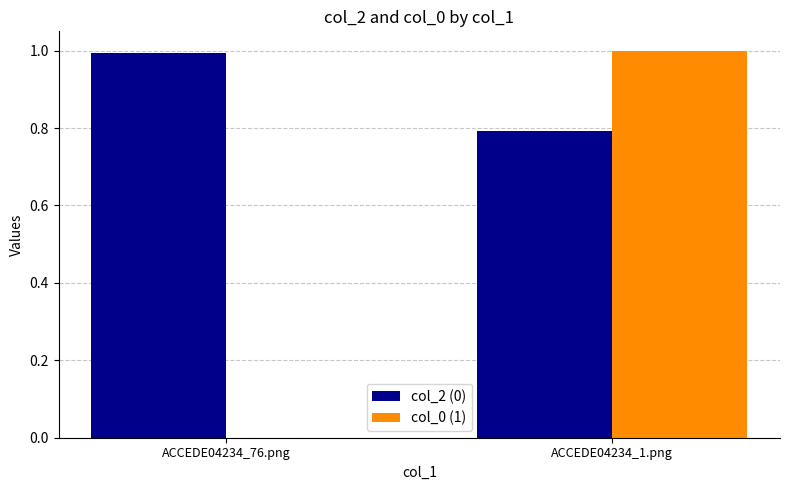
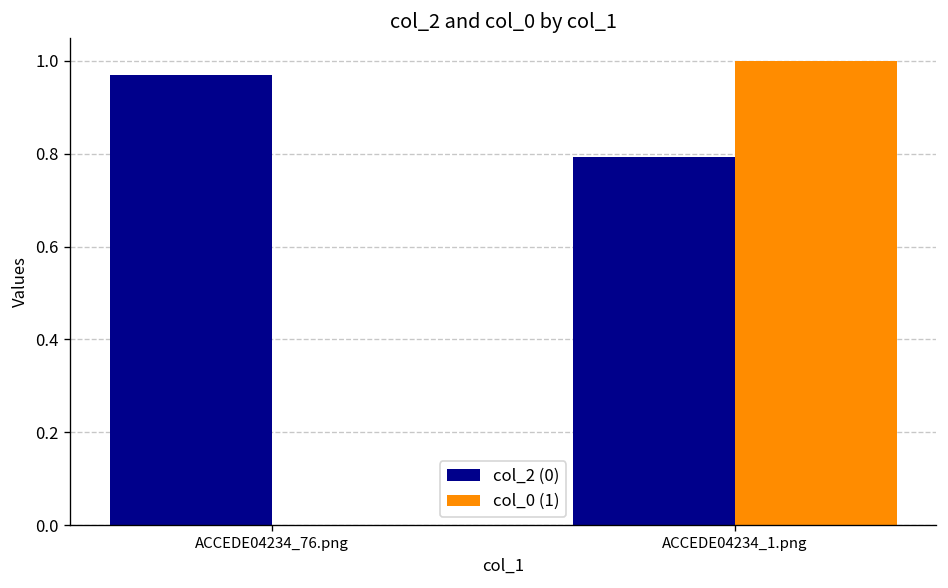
  {
    "col_2 (0)": {
-     "ACCEDE04234_76.png": 0.99,
+     "ACCEDE04234_76.png": 0.97,
      "ACCEDE04234_1.png": 0.79
    },
    "col_0 (1)": {
      "ACCEDE04234_76.png": 0.00,
      "ACCEDE04234_1.png": 1.00
    }
  }
